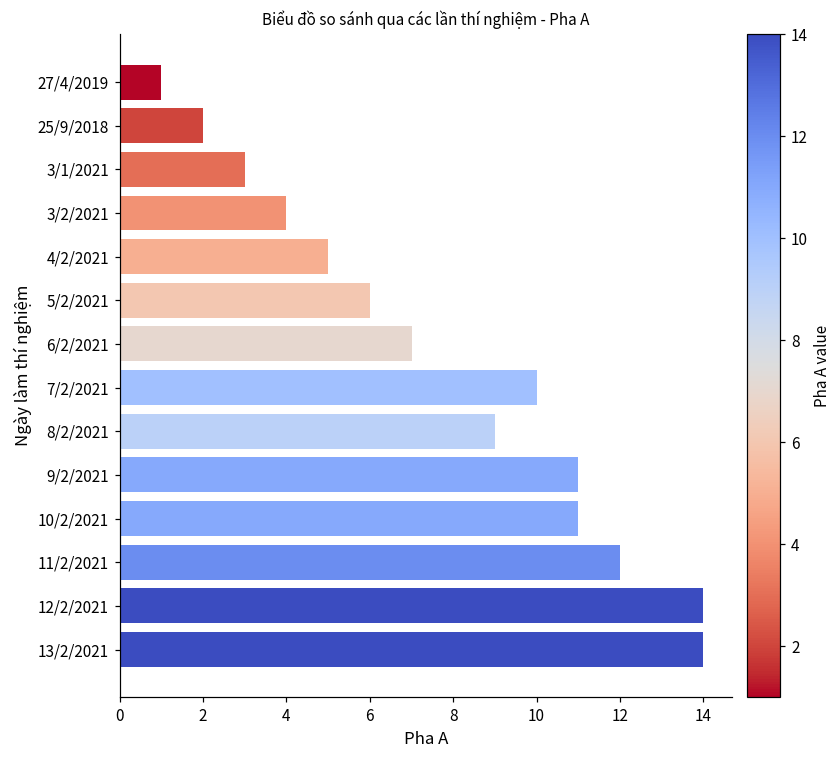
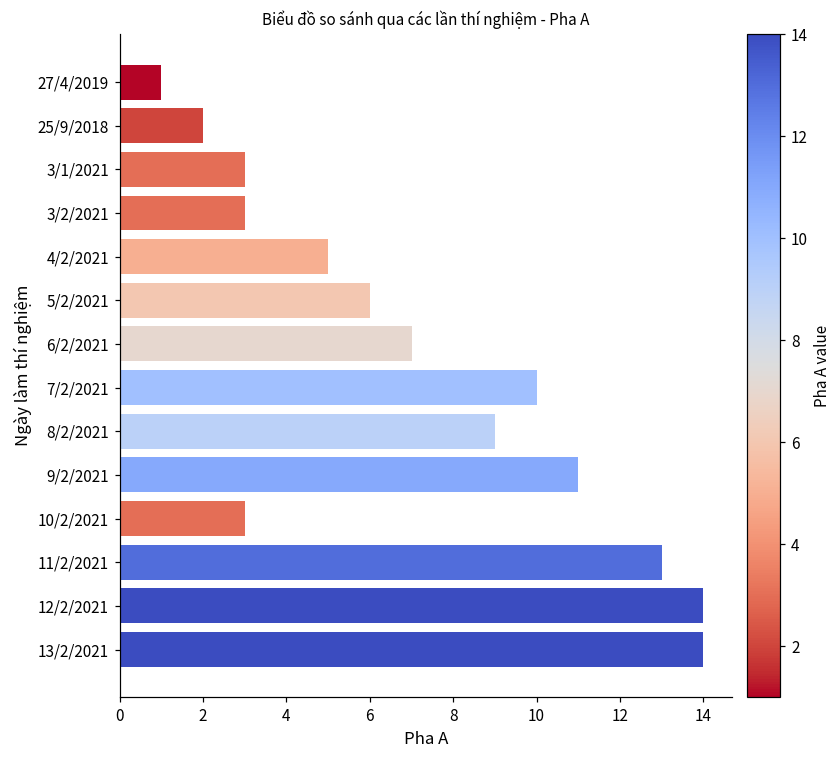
  {
    "27/4/2019": 1,
    "25/9/2018": 2,
    "3/1/2021": 3,
-   "3/2/2021": 4,
+   "3/2/2021": 3,
    "4/2/2021": 5,
    "5/2/2021": 6,
    "6/2/2021": 7,
    "7/2/2021": 10,
    "8/2/2021": 9,
    "9/2/2021": 11,
-   "10/2/2021": 11,
-   "11/2/2021": 12,
+   "10/2/2021": 3,
+   "11/2/2021": 13,
    "12/2/2021": 14,
    "13/2/2021": 14
  }
